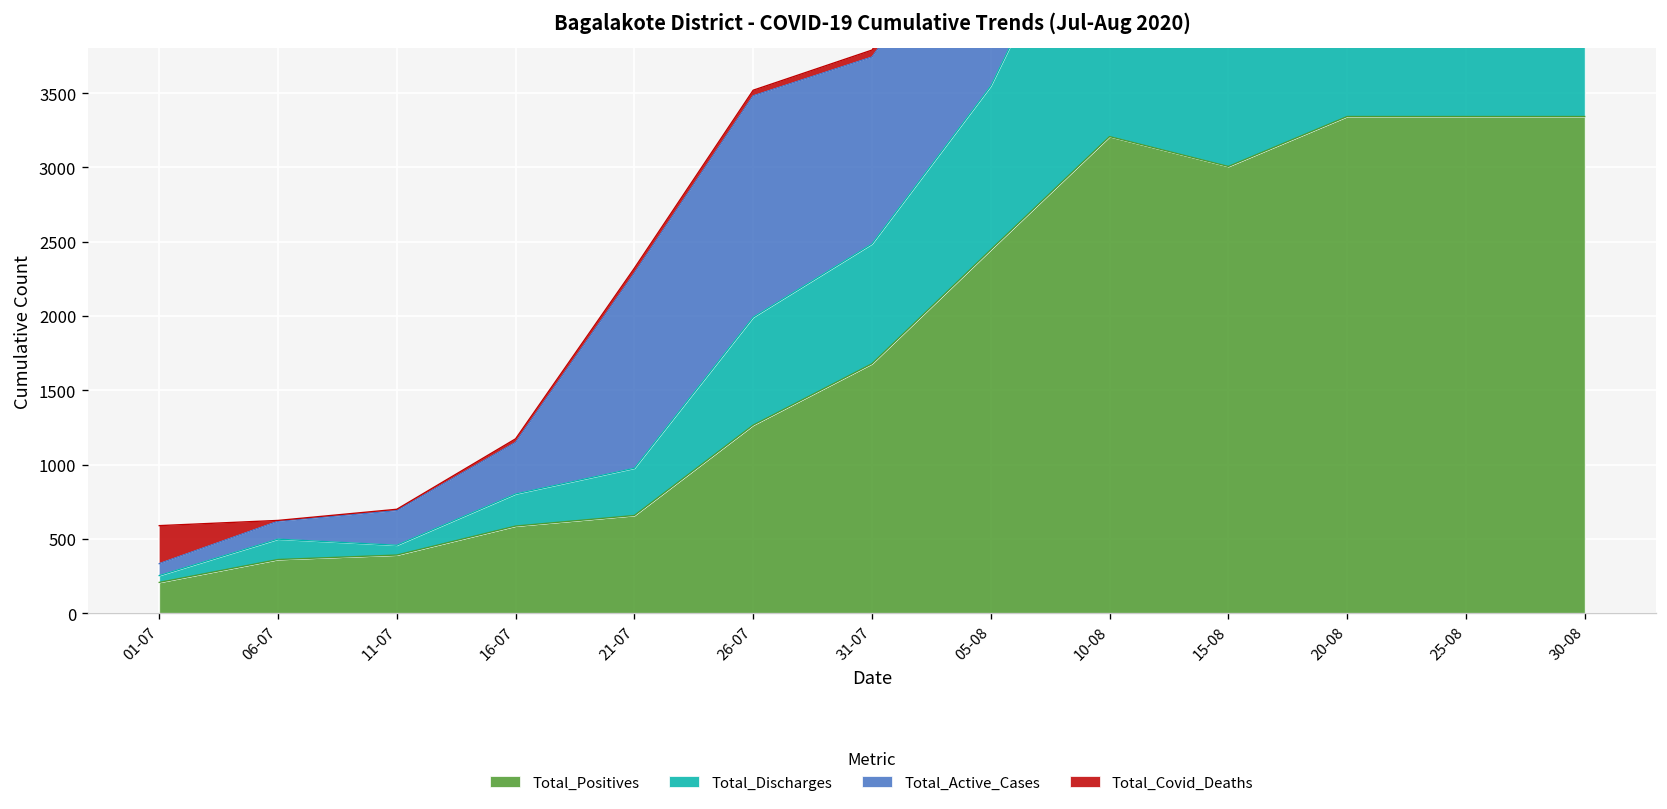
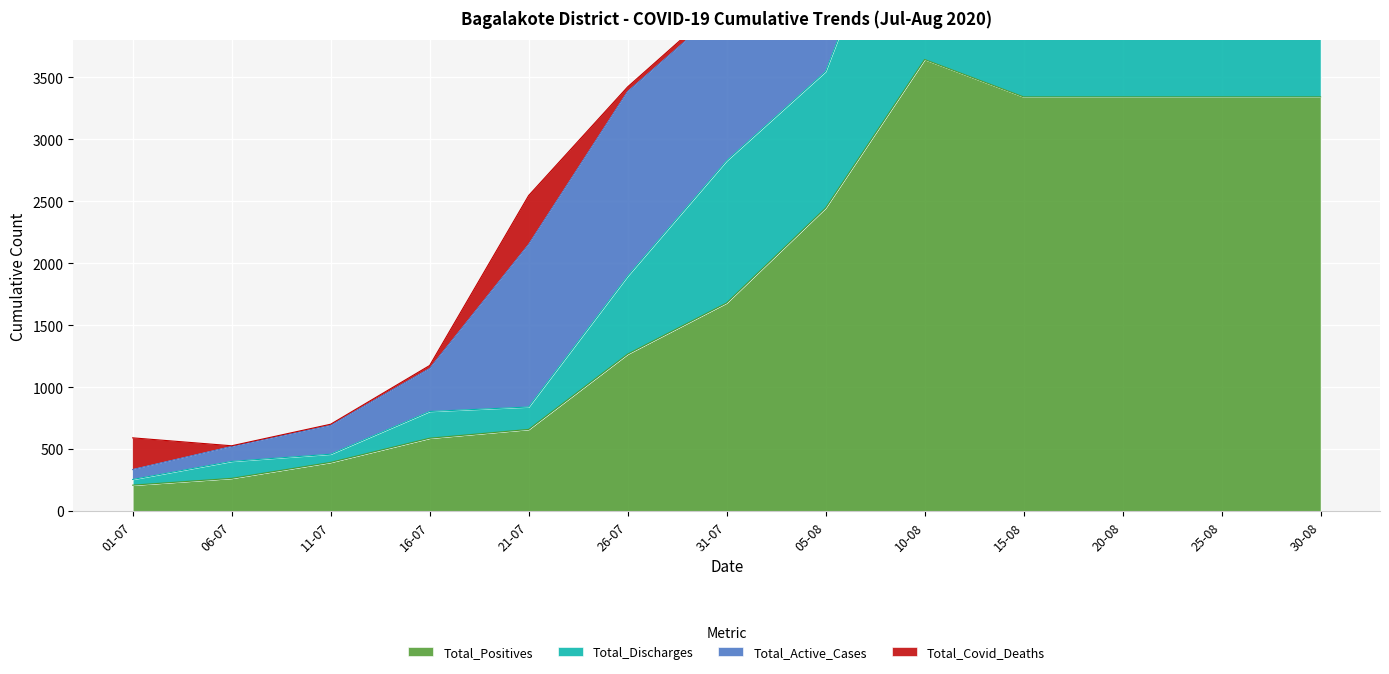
  {
    "Total_Positives": {
      "01-07": 210,
-     "06-07": 360,
+     "06-07": 260,
      "11-07": 390,
      "16-07": 590,
      "21-07": 660,
      "26-07": 1270,
      "31-07": 1680,
      "05-08": 2450,
-     "10-08": 3210,
-     "15-08": 3010,
+     "10-08": 3640,
+     "15-08": 3340,
      "20-08": 3340,
      "25-08": 3340,
      "30-08": 3340
    },
    "Total_Discharges": {
      "01-07": 50,
      "06-07": 140,
      "11-07": 70,
      "16-07": 220,
-     "21-07": 320,
-     "26-07": 730,
-     "31-07": 810,
+     "21-07": 180,
+     "26-07": 630,
+     "31-07": 1150,
      "05-08": 1100
    },
    "Total_Active_Cases": {
      "01-07": 80,
      "16-07": 350,
      "21-07": 1310,
      "26-07": 1490
    },
    "Total_Covid_Deaths": {
      "01-07": 260,
      "16-07": 30,
-     "21-07": 30,
+     "21-07": 400,
      "26-07": 40
    }
  }
